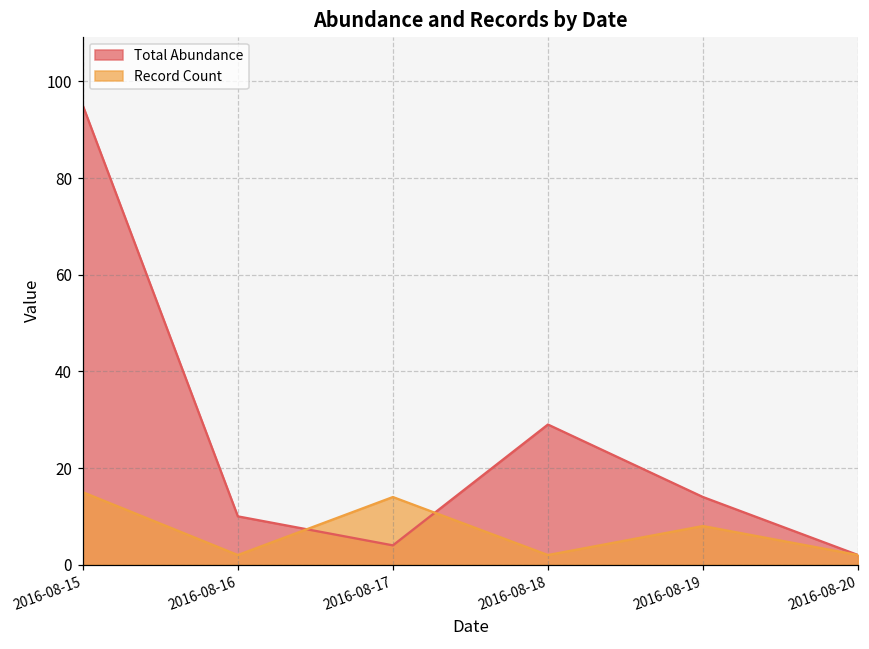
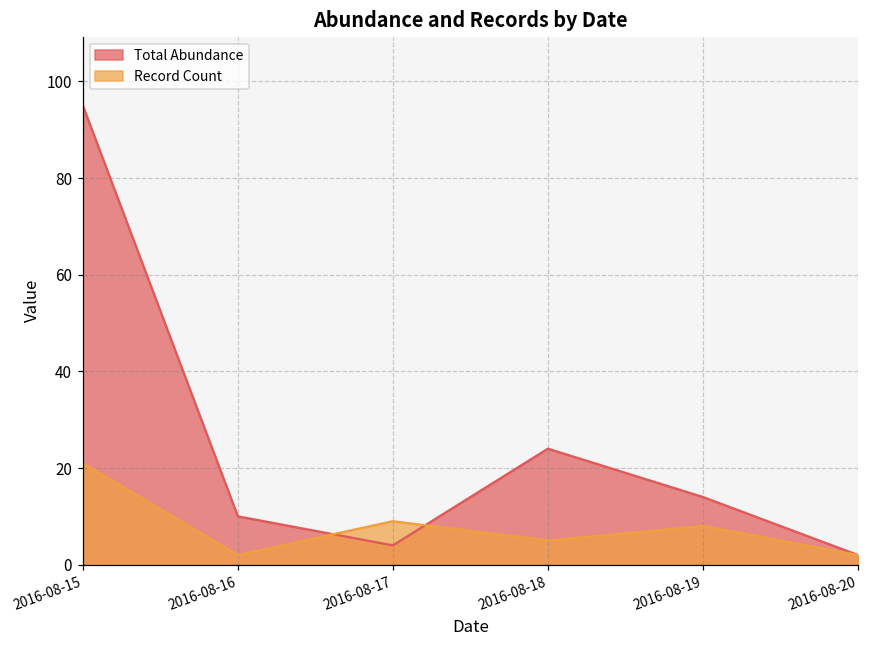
  {
    "Total Abundance": {
      "2016-08-15": 95,
      "2016-08-16": 10,
      "2016-08-17": 4,
-     "2016-08-18": 29,
+     "2016-08-18": 24,
      "2016-08-19": 14
    },
    "Record Count": {
-     "2016-08-15": 15,
+     "2016-08-15": 21,
      "2016-08-16": 2,
-     "2016-08-17": 14,
-     "2016-08-18": 2,
+     "2016-08-17": 9,
+     "2016-08-18": 5,
      "2016-08-19": 8
    }
  }
